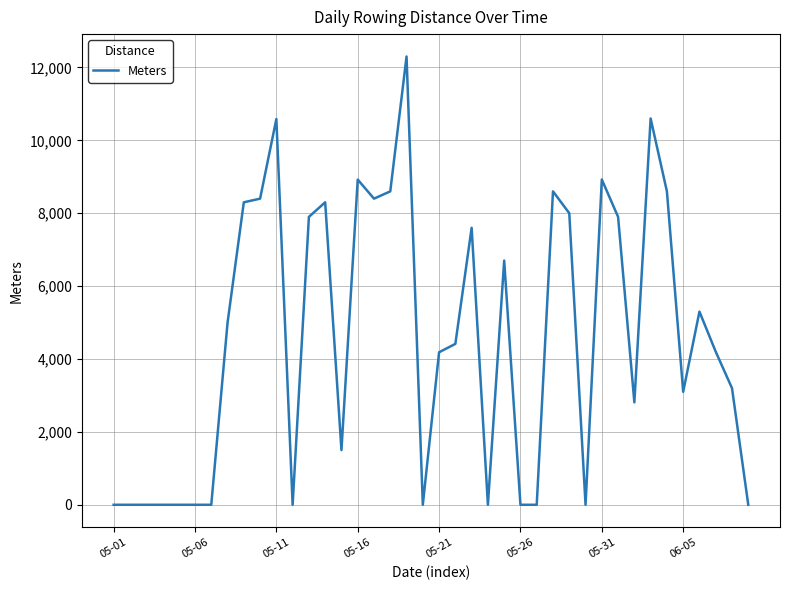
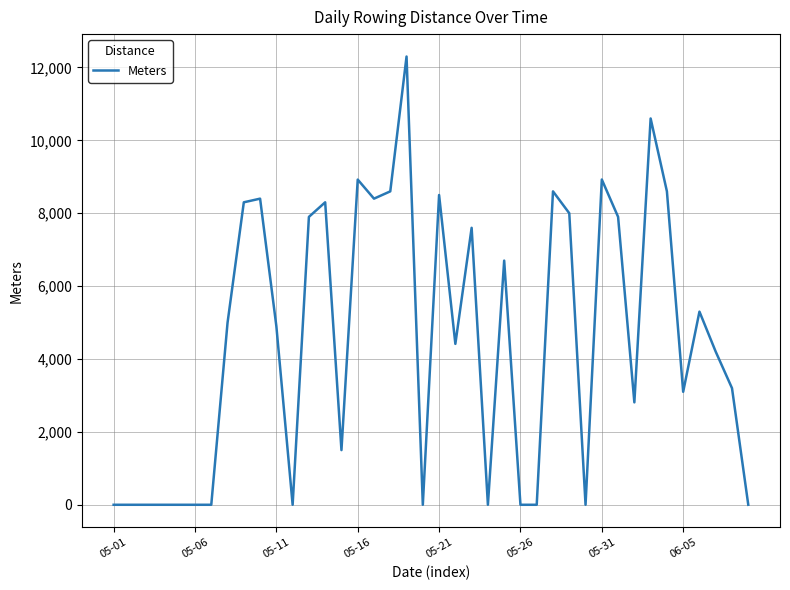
  {
    "05-01": "0",
    "05-06": "0",
-   "05-11": "10,600",
+   "05-11": "4,900",
    "05-16": "8,900",
-   "05-21": "4,200",
+   "05-21": "8,500",
    "05-26": "0",
    "05-31": "8,900",
    "06-05": "3,100"
  }
